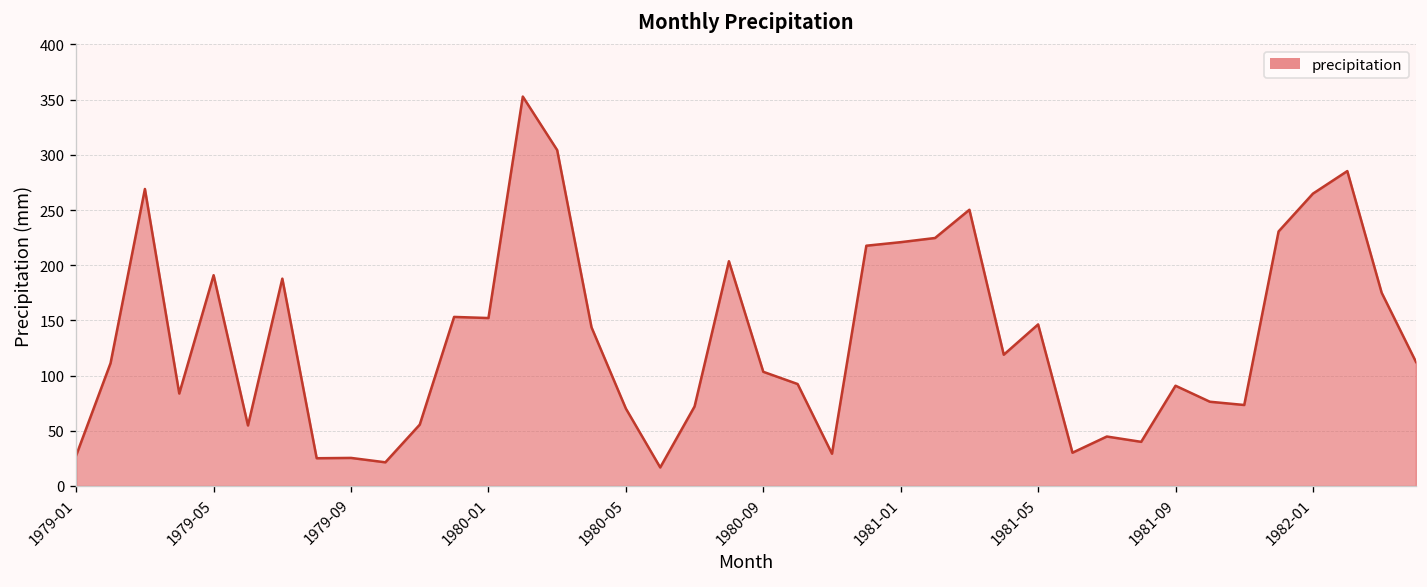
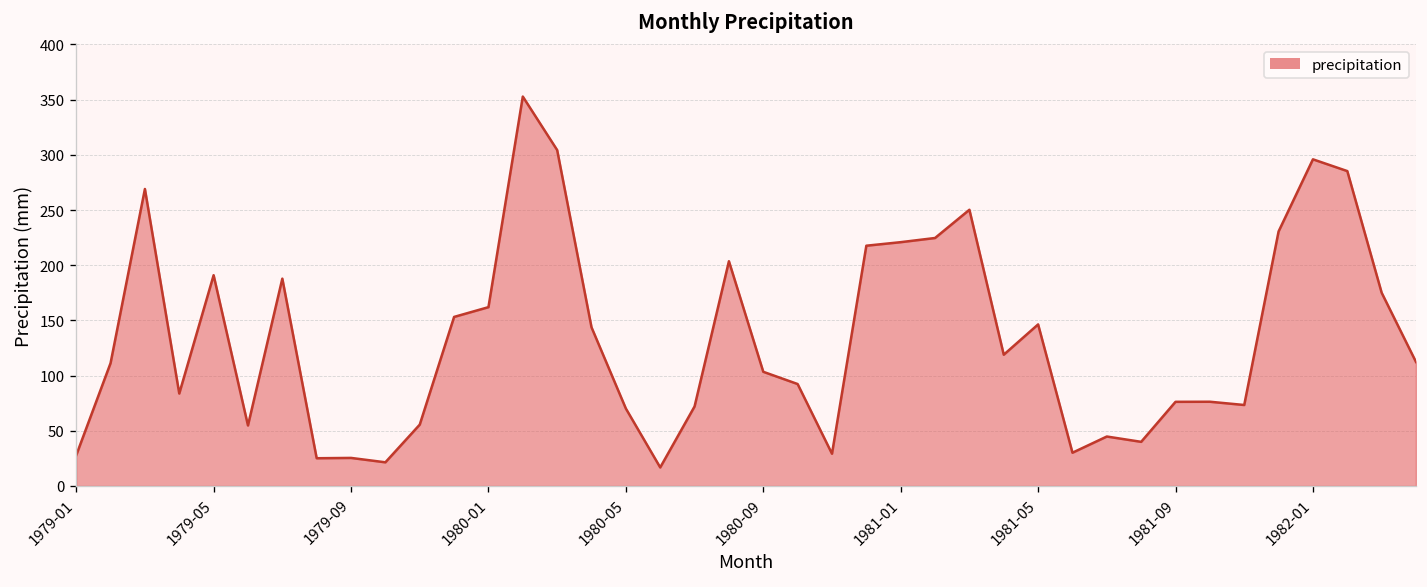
  {
    "1979-01": 30,
    "1979-05": 190,
    "1979-09": 30,
-   "1980-01": 150,
+   "1980-01": 160,
    "1980-05": 70,
    "1980-09": 100,
    "1981-01": 220,
    "1981-05": 150,
-   "1981-09": 90,
-   "1982-01": 260
+   "1981-09": 80,
+   "1982-01": 300
  }
